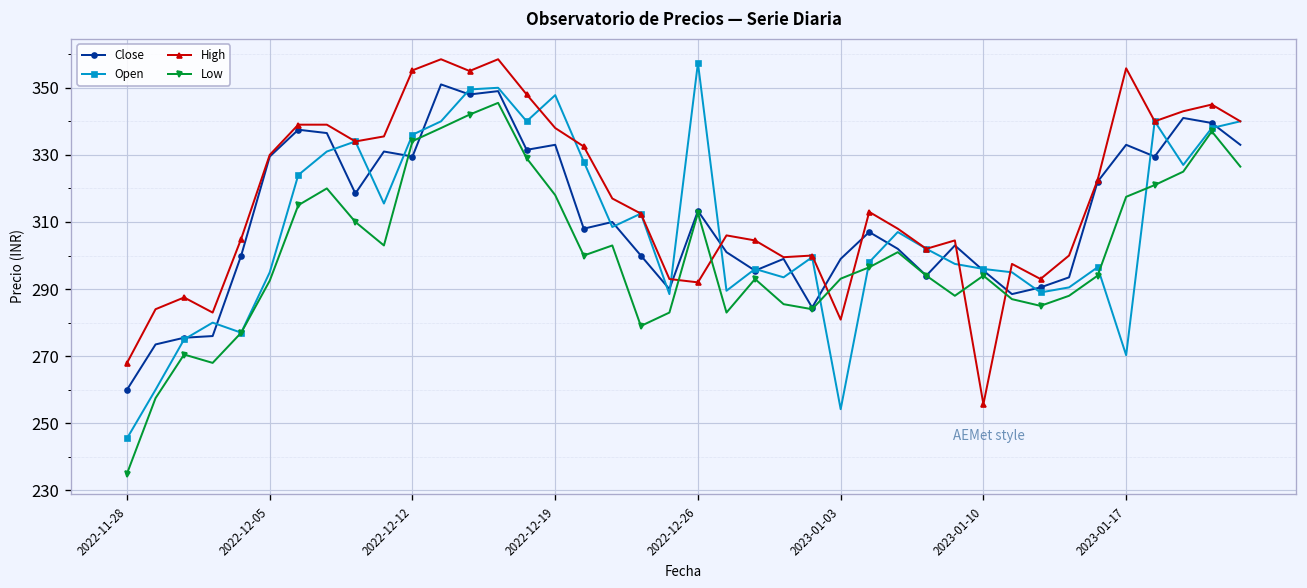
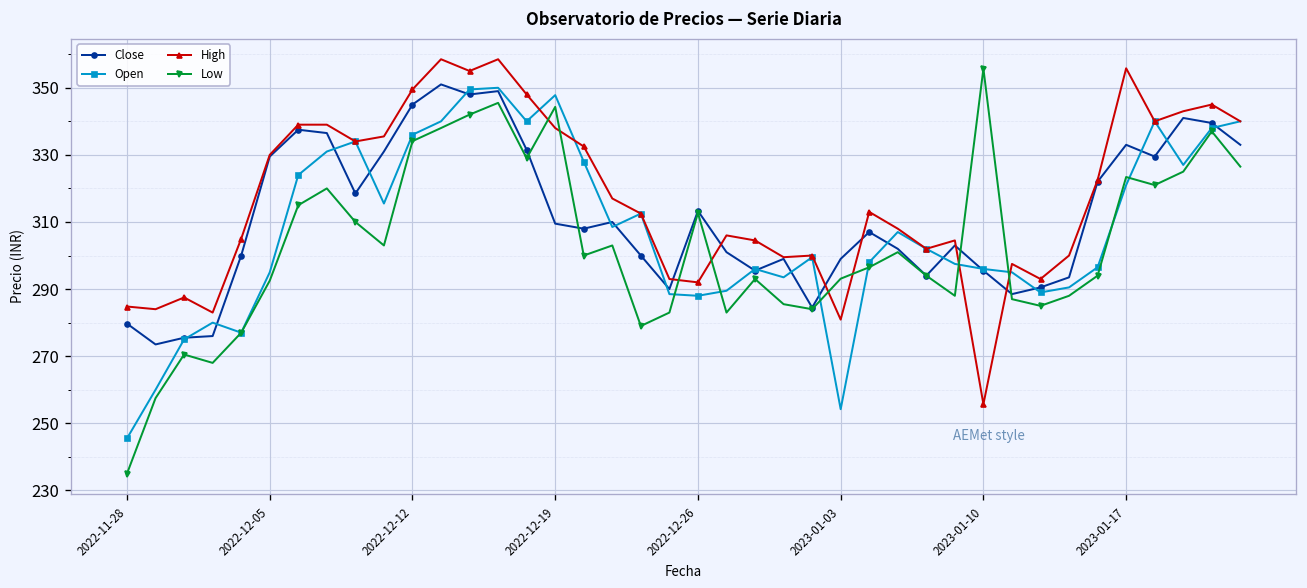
  {
    "Close": {
-     "2022-11-28": 260,
-     "2022-12-12": 330,
-     "2022-12-19": 333,
+     "2022-11-28": 280,
+     "2022-12-12": 345,
+     "2022-12-19": 310,
      "2023-01-03": 299,
      "2023-01-17": 333
    },
    "Open": {
      "2022-11-28": 246,
      "2022-12-05": 295,
      "2022-12-12": 336,
      "2022-12-19": 348,
-     "2022-12-26": 357,
+     "2022-12-26": 288,
      "2023-01-03": 254,
-     "2023-01-17": 270
+     "2023-01-17": 321
    },
    "High": {
-     "2022-11-28": 268,
-     "2022-12-12": 355,
+     "2022-11-28": 285,
+     "2022-12-12": 350,
      "2022-12-19": 338,
      "2022-12-26": 292,
      "2023-01-03": 281,
      "2023-01-10": 256,
      "2023-01-17": 356
    },
    "Low": {
      "2022-11-28": 235,
      "2022-12-05": 293,
      "2022-12-12": 334,
-     "2022-12-19": 318,
+     "2022-12-19": 344,
      "2023-01-03": 293,
-     "2023-01-10": 294,
-     "2023-01-17": 318
+     "2023-01-10": 356,
+     "2023-01-17": 323
    }
  }
